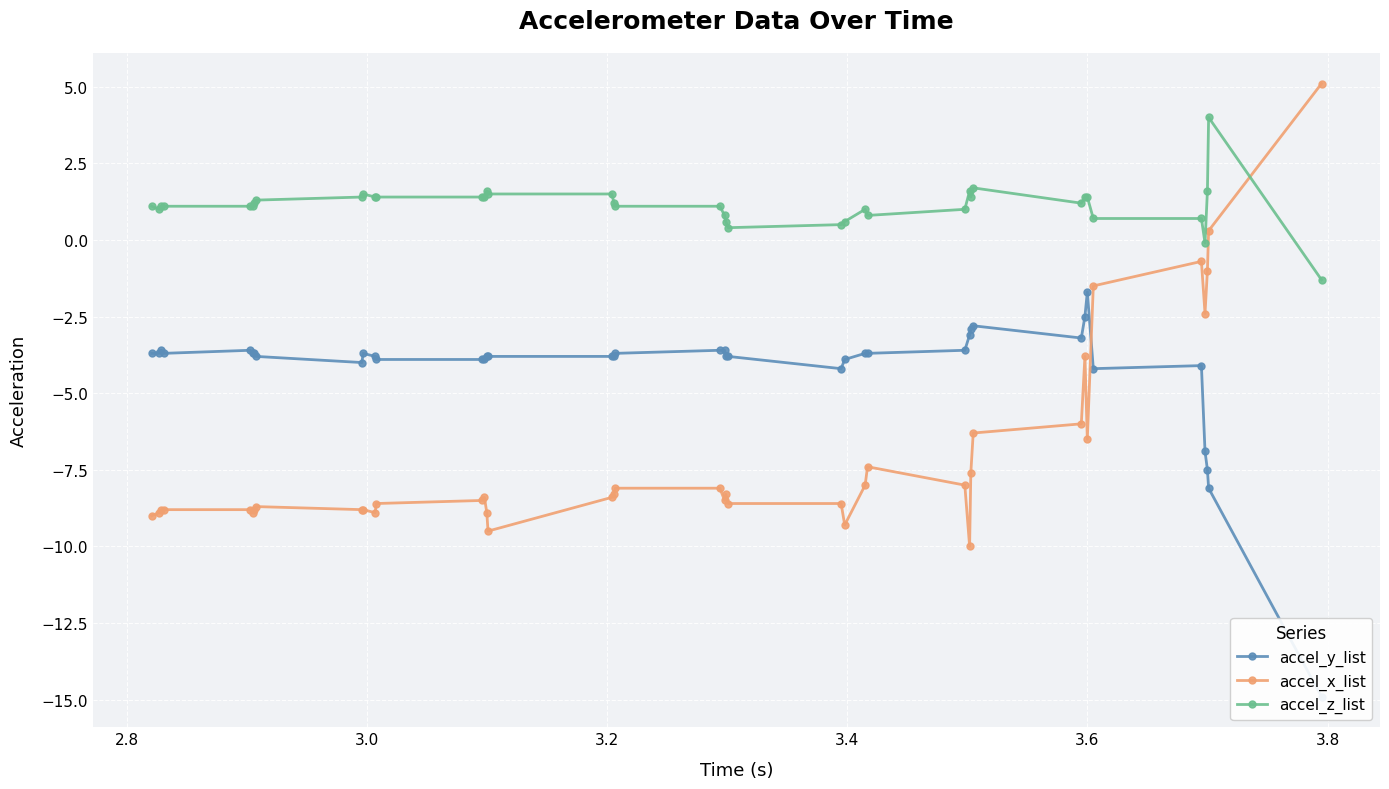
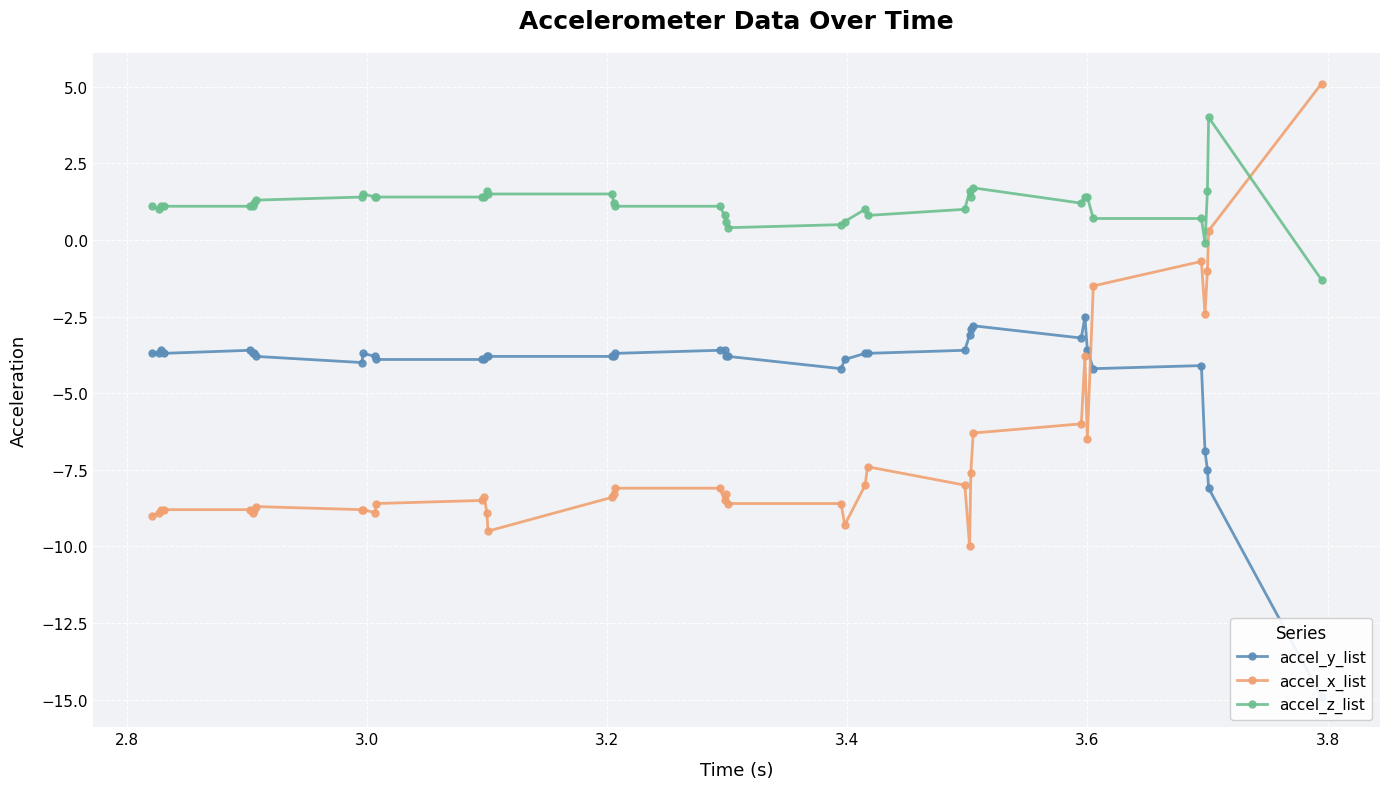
  {
    "accel_y_list": {
-     "3.6": -1.7
+     "3.6": -3.6
    },
    "accel_x_list": {
      "3.6": -6.5
    },
    "accel_z_list": {
      "3.6": 1.4
    }
  }
